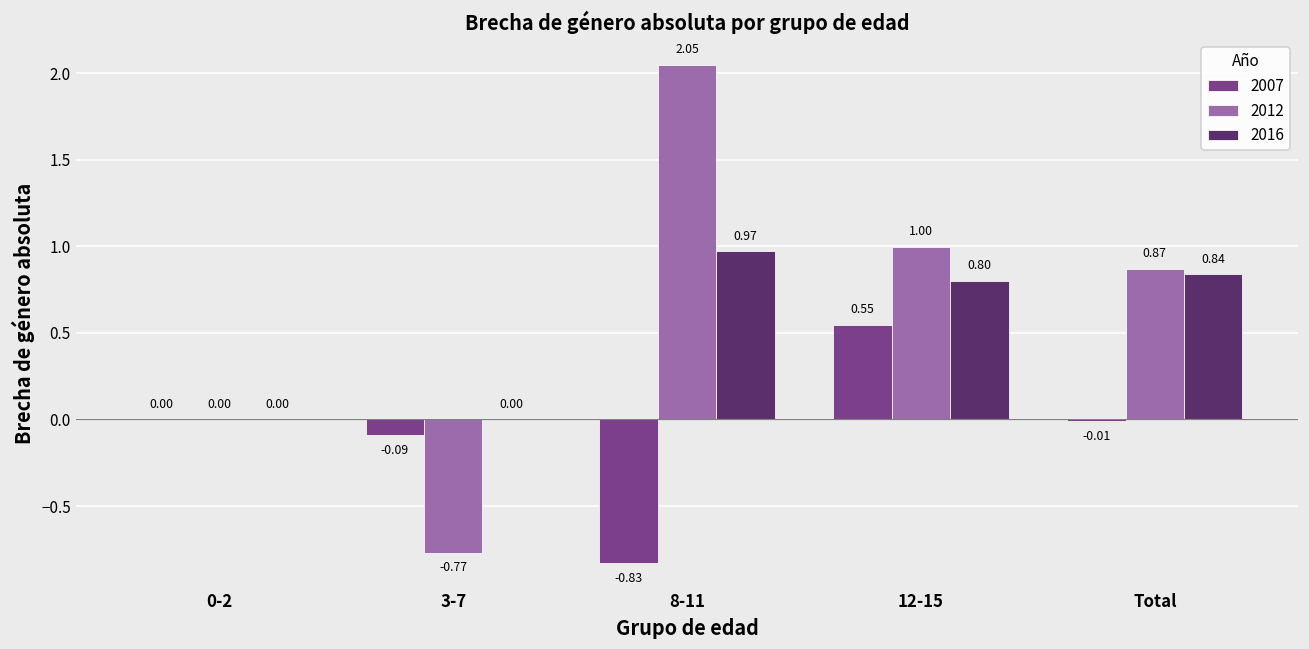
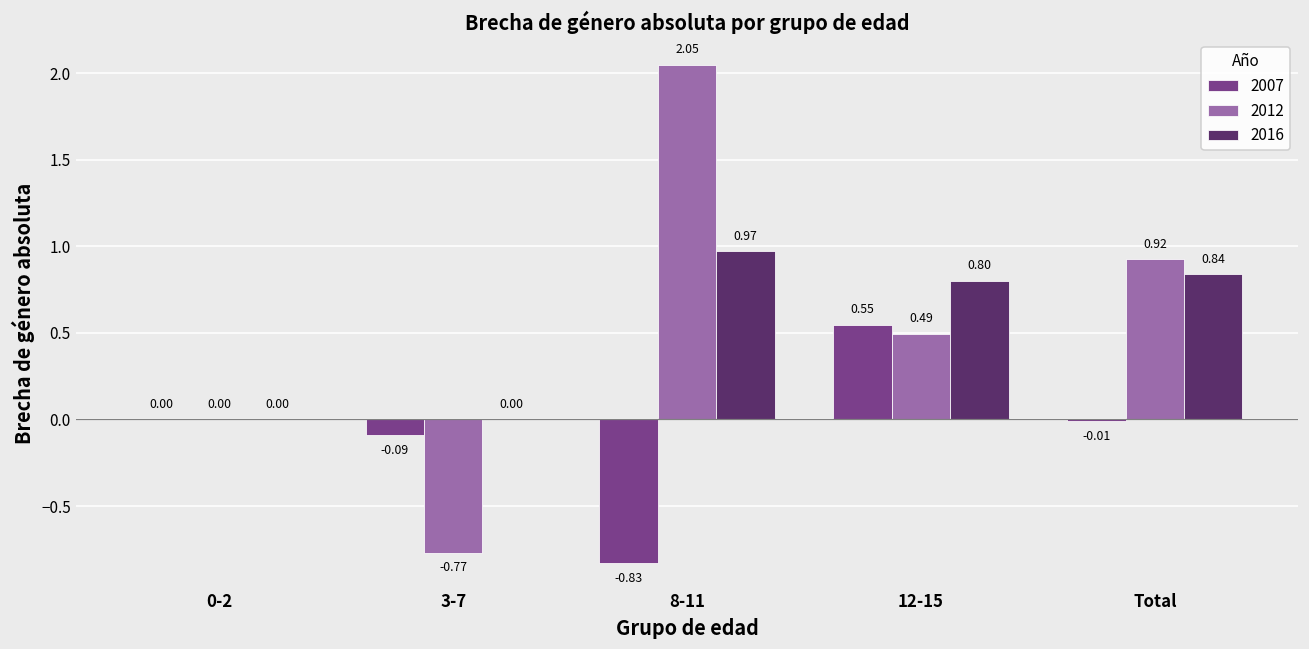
  {
    "2012": {
      "0-2": 0.00,
      "3-7": -0.77,
      "8-11": 2.05,
-     "12-15": 1.00,
-     "Total": 0.87
+     "12-15": 0.49,
+     "Total": 0.92
    }
  }
